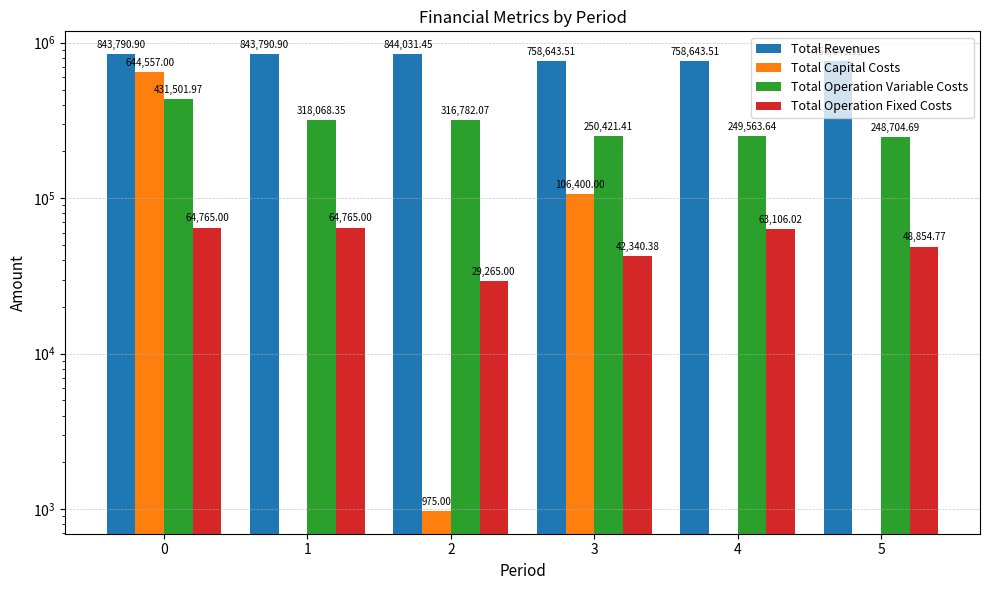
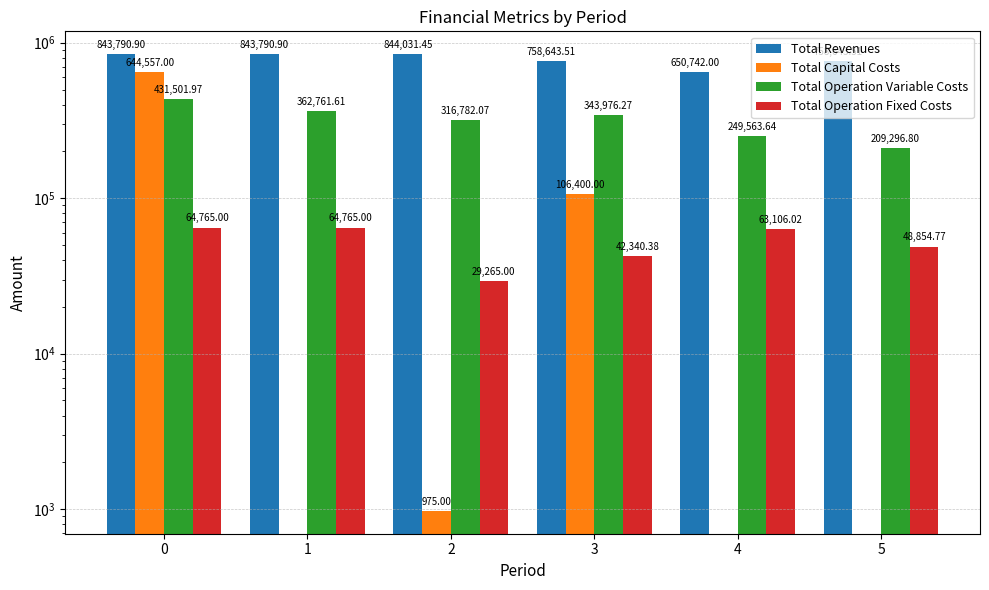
  {
    "Total Revenues": {
      "0": "843,790.90",
      "1": "843,790.90",
      "2": "844,031.45",
      "3": "758,643.51",
-     "4": "758,643.51"
+     "4": "650,742.00"
    },
    "Total Capital Costs": {
      "0": "644,557.00",
      "2": "975.00",
      "3": "106,400.00"
    },
    "Total Operation Variable Costs": {
      "0": "431,501.97",
-     "1": "318,068.35",
+     "1": "362,761.61",
      "2": "316,782.07",
-     "3": "250,421.41",
+     "3": "343,976.27",
      "4": "249,563.64",
-     "5": "248,704.69"
+     "5": "209,296.80"
    },
    "Total Operation Fixed Costs": {
      "0": "64,765.00",
      "1": "64,765.00",
      "2": "29,265.00",
      "3": "42,340.38",
      "4": "63,106.02",
      "5": "48,854.77"
    }
  }
